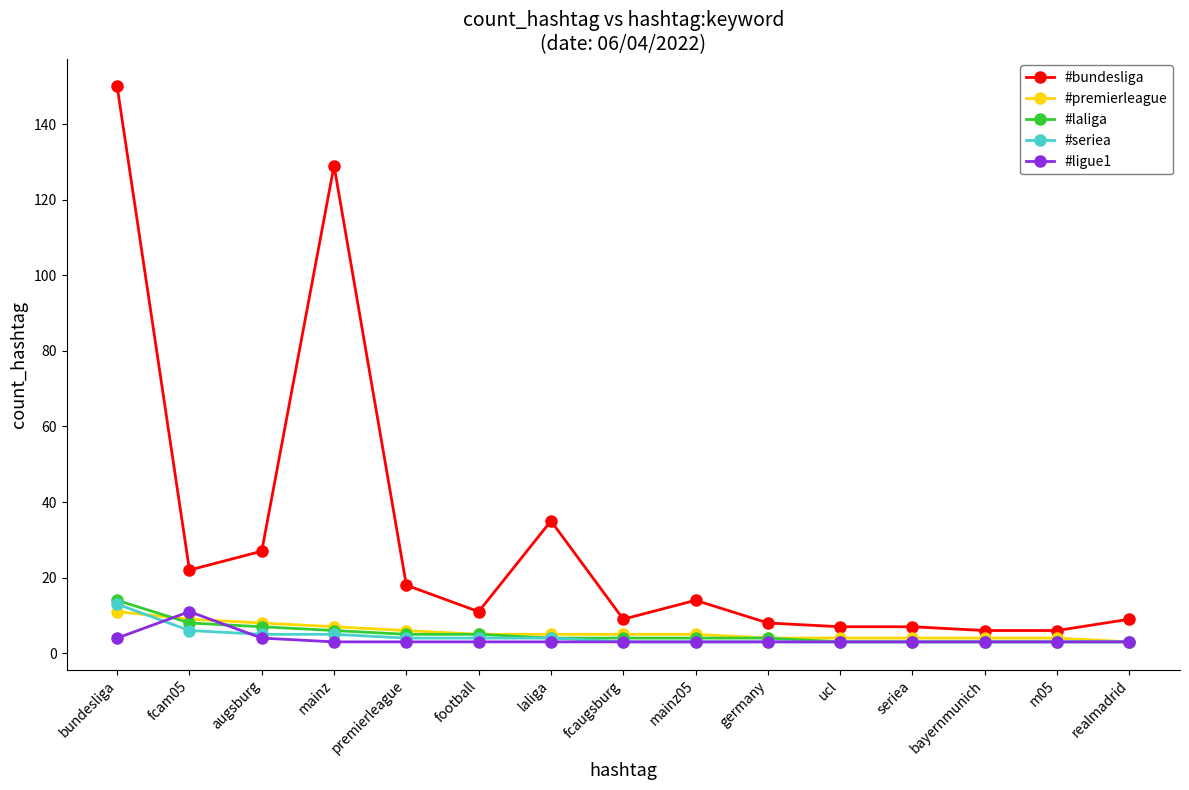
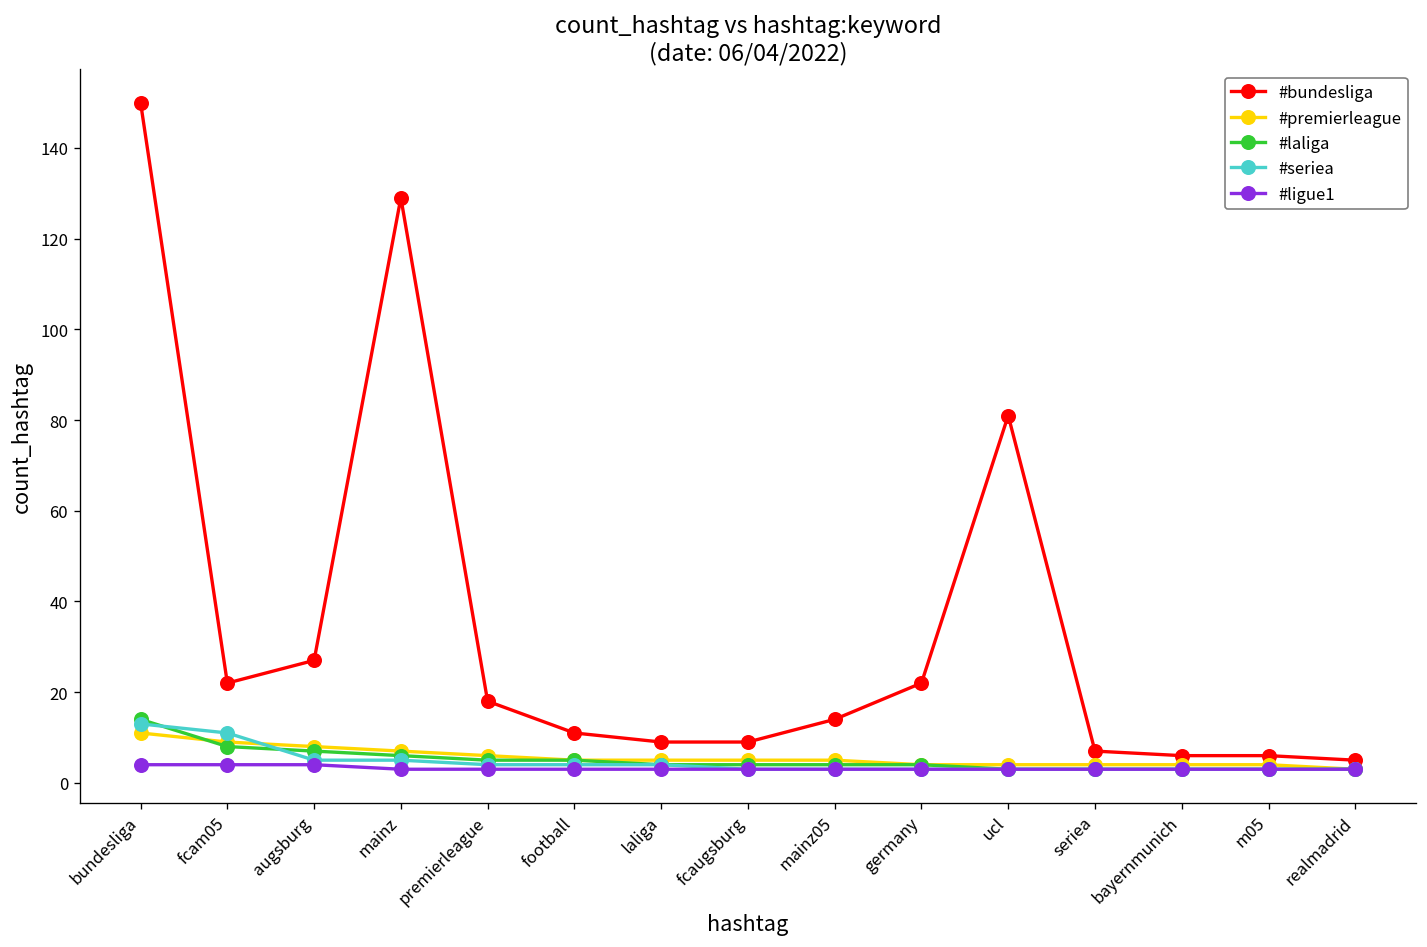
  {
    "#bundesliga": {
      "bundesliga": 150,
      "fcam05": 22,
      "augsburg": 27,
      "mainz": 129,
      "premierleague": 18,
      "football": 11,
-     "laliga": 35,
+     "laliga": 9,
      "fcaugsburg": 9,
      "mainz05": 14,
-     "germany": 8,
-     "ucl": 7,
+     "germany": 22,
+     "ucl": 81,
      "seriea": 7,
      "bayernmunich": 6,
      "m05": 6,
-     "realmadrid": 9
+     "realmadrid": 5
    },
    "#premierleague": {
      "bundesliga": 11,
      "fcam05": 9,
      "augsburg": 8,
      "mainz": 7,
      "premierleague": 6,
      "laliga": 5,
      "fcaugsburg": 5,
      "mainz05": 5,
      "ucl": 4,
      "seriea": 4,
      "bayernmunich": 4,
      "m05": 4
    },
    "#laliga": {
      "bundesliga": 14,
      "fcam05": 8,
      "augsburg": 7,
      "mainz": 6,
      "premierleague": 5,
      "fcaugsburg": 4,
      "mainz05": 4
    },
    "#seriea": {
      "bundesliga": 13,
-     "fcam05": 6,
+     "fcam05": 11,
      "augsburg": 5,
      "mainz": 5,
      "premierleague": 4,
      "football": 4
    },
    "#ligue1": {
      "bundesliga": 4,
-     "fcam05": 11,
+     "fcam05": 4,
      "augsburg": 4,
      "mainz": 3,
      "premierleague": 3,
      "football": 3,
      "laliga": 3
    }
  }
